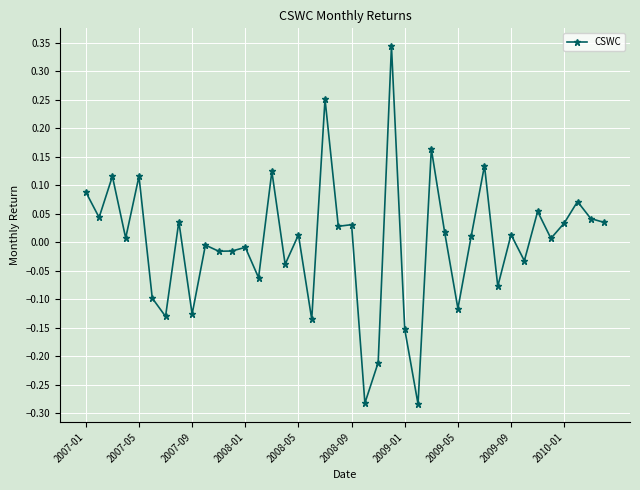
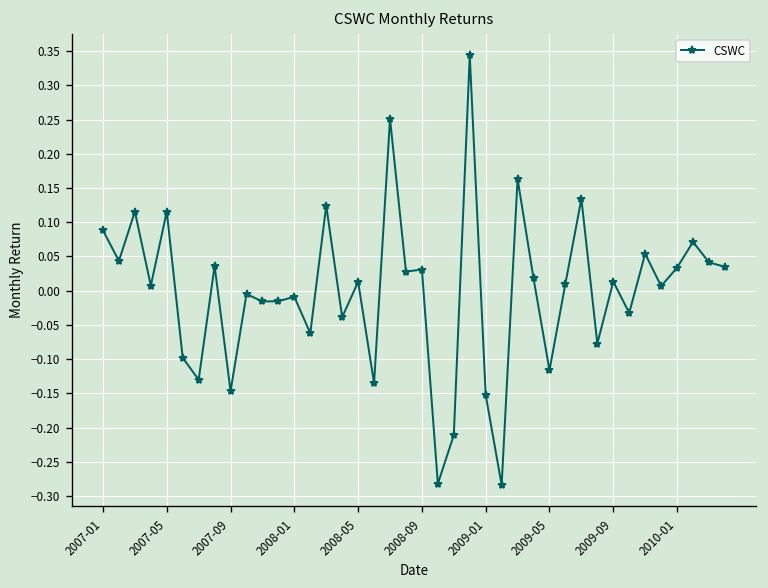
  {
    "2007-01": 0.09,
    "2007-05": 0.12,
-   "2007-09": -0.13,
+   "2007-09": -0.15,
    "2008-01": -0.01,
    "2008-05": 0.01,
    "2008-09": 0.03,
    "2009-01": -0.15,
    "2009-05": -0.12,
    "2009-09": 0.01,
    "2010-01": 0.03
  }
